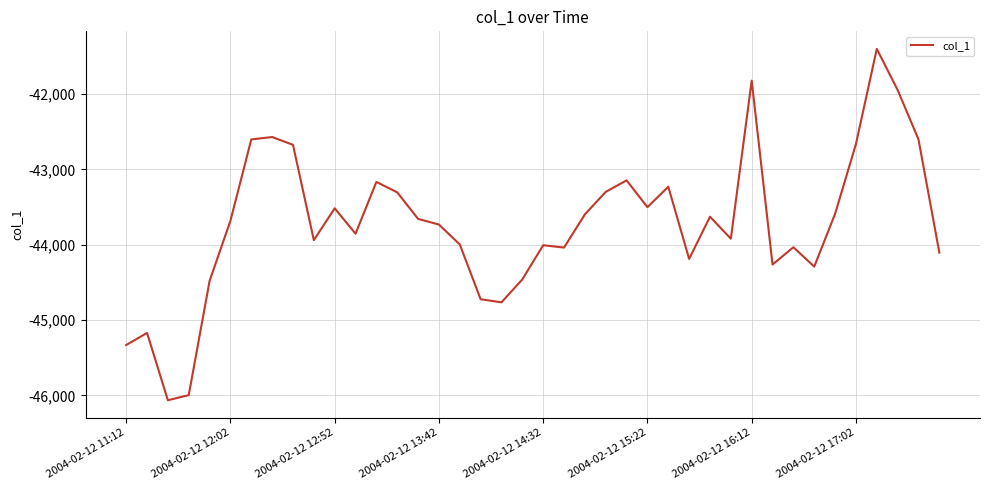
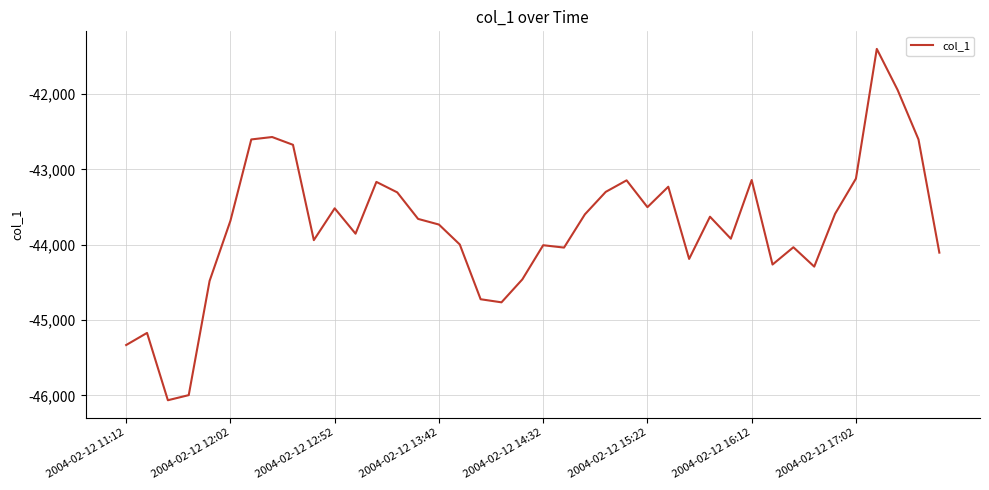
  {
    "2004-02-12 11:12": "-45,300",
    "2004-02-12 12:02": "-43,700",
    "2004-02-12 12:52": "-43,500",
    "2004-02-12 13:42": "-43,700",
    "2004-02-12 14:32": "-44,000",
    "2004-02-12 15:22": "-43,500",
-   "2004-02-12 16:12": "-41,800",
-   "2004-02-12 17:02": "-42,700"
+   "2004-02-12 16:12": "-43,100",
+   "2004-02-12 17:02": "-43,100"
  }
